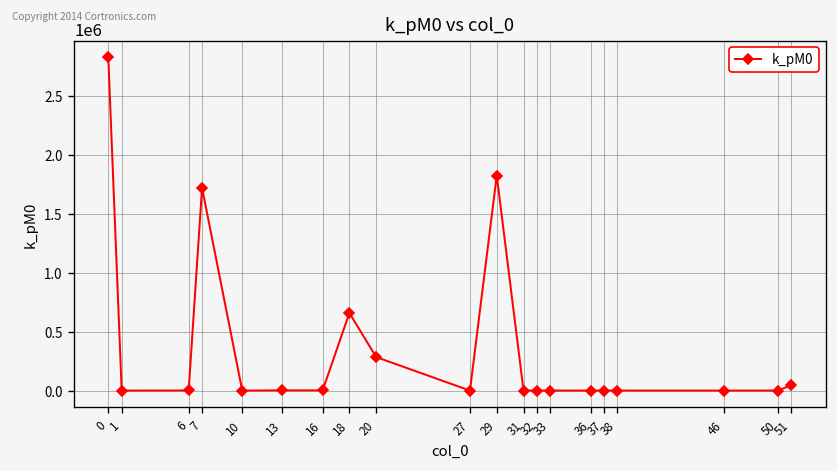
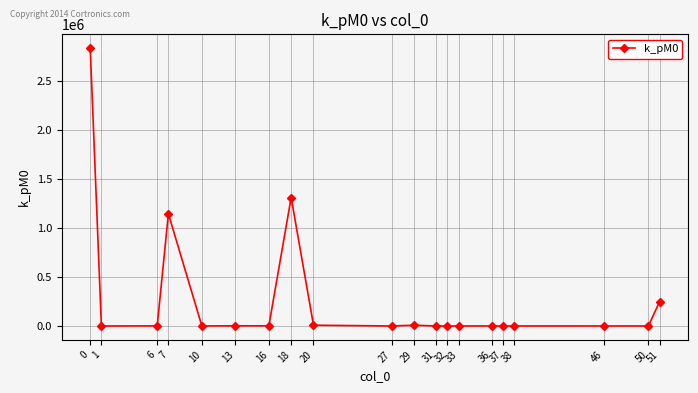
  {
    "0": 2800000,
    "1": 0,
    "6": 0,
-   "7": 1700000,
+   "7": 1100000,
    "10": 0,
    "13": 0,
    "16": 0,
-   "18": 700000,
-   "20": 300000,
+   "18": 1300000,
+   "20": 0,
    "27": 0,
-   "29": 1800000,
+   "29": 0,
    "31": 0,
    "32": 0,
    "33": 0,
    "36": 0,
    "37": 0,
    "38": 0,
    "46": 0,
    "50": 0,
-   "51": 0
+   "51": 200000
  }
